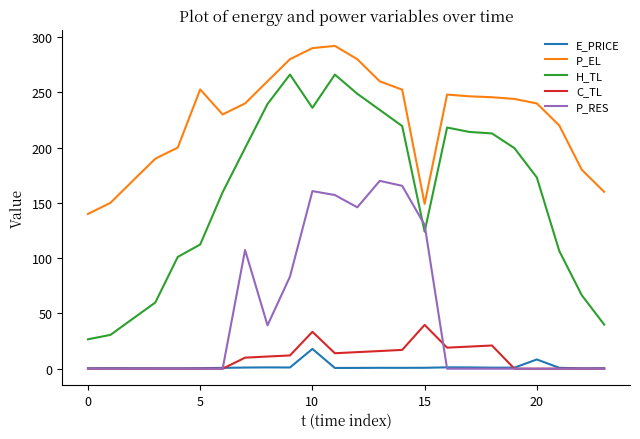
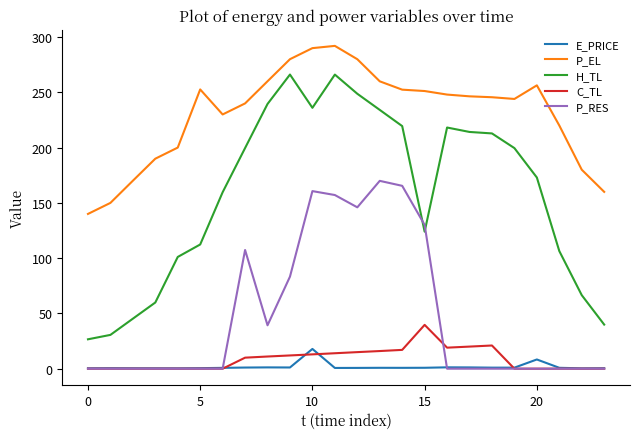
  {
    "E_PRICE": {
      "10": 18,
      "15": 1,
      "20": 8
    },
    "P_EL": {
      "0": 140,
      "5": 253,
      "10": 290,
-     "15": 149,
-     "20": 240
+     "15": 251,
+     "20": 256
    },
    "H_TL": {
      "0": 27,
      "5": 112,
      "10": 236,
      "15": 124,
      "20": 173
    },
    "C_TL": {
-     "10": 33,
+     "10": 13,
      "15": 40
    },
    "P_RES": {
      "10": 161,
      "15": 130
    }
  }
